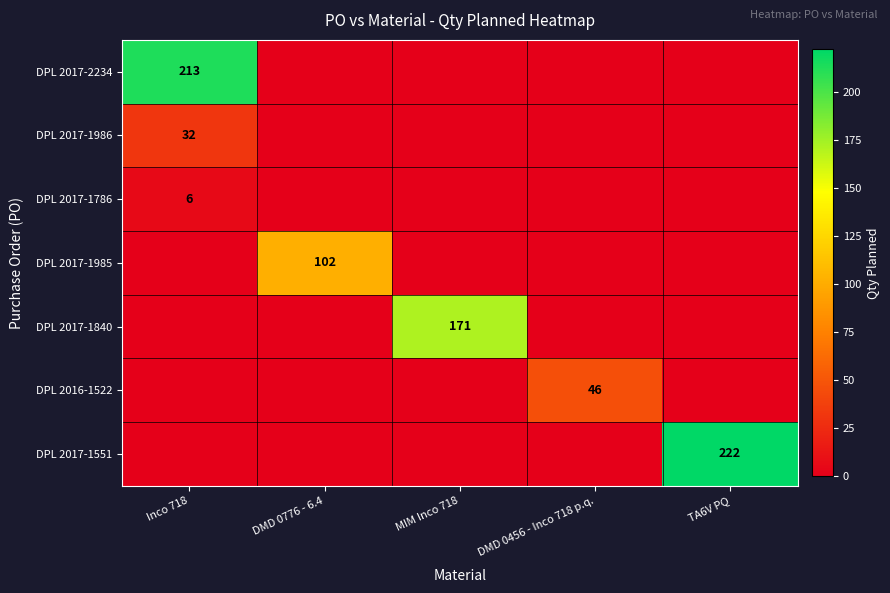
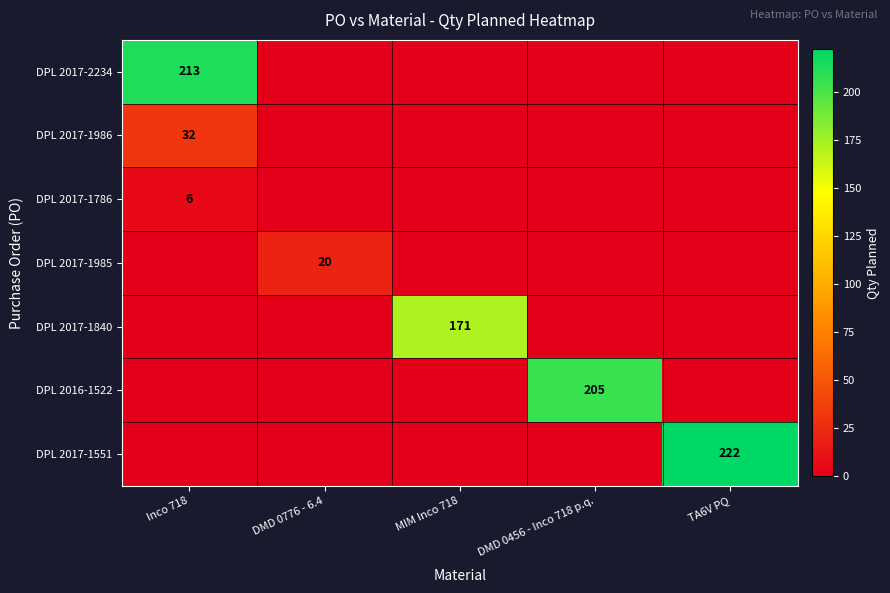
  {
    "DPL 2017-2234": {
      "Inco 718": 213
    },
    "DPL 2017-1986": {
      "Inco 718": 32
    },
    "DPL 2017-1786": {
      "Inco 718": 6
    },
    "DPL 2017-1985": {
-     "DMD 0776 - 6.4": 102
+     "DMD 0776 - 6.4": 20
    },
    "DPL 2017-1840": {
      "MIM Inco 718": 171
    },
    "DPL 2016-1522": {
-     "DMD 0456 - Inco 718 p.q.": 46
+     "DMD 0456 - Inco 718 p.q.": 205
    },
    "DPL 2017-1551": {
      "TA6V PQ": 222
    }
  }
